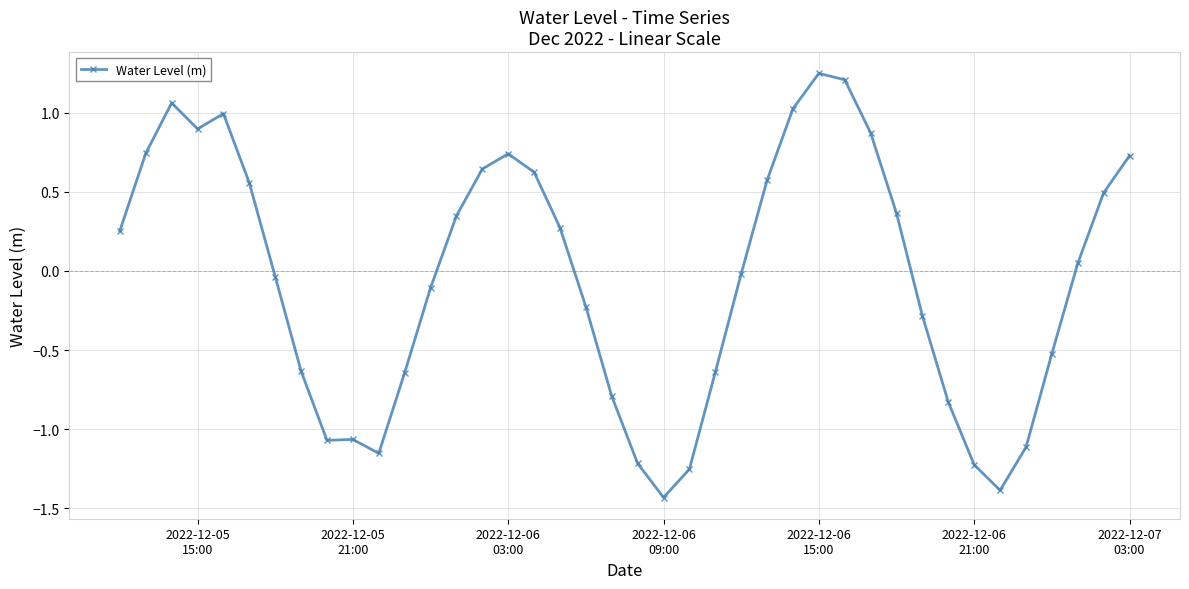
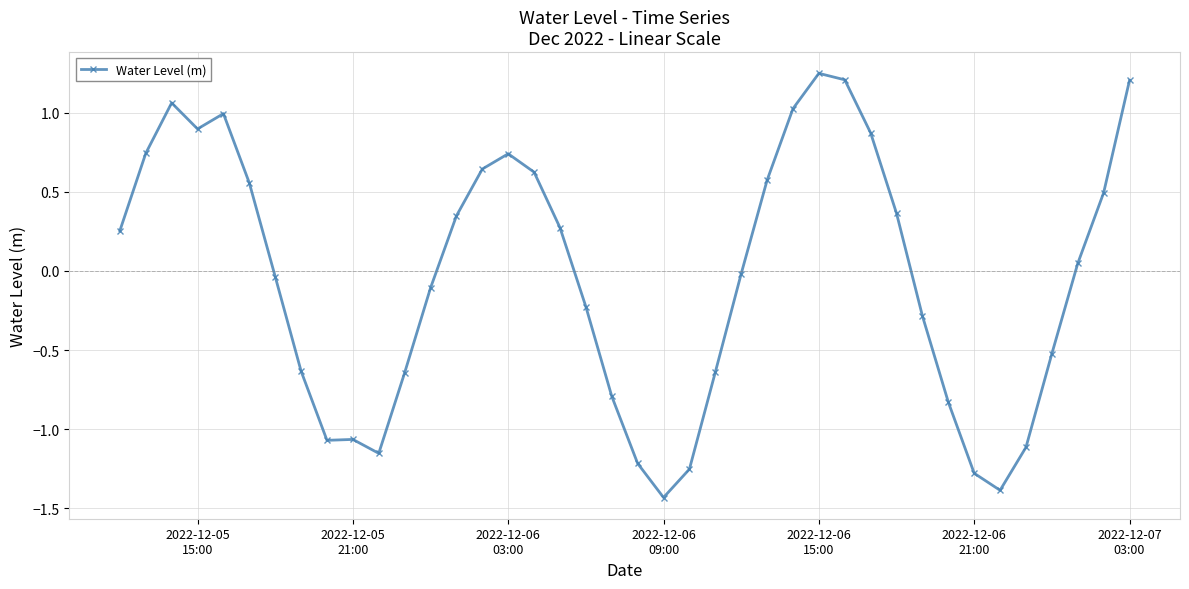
  {
    "2022-12-05 15:00": 0.90,
    "2022-12-05 21:00": -1.06,
    "2022-12-06 03:00": 0.74,
    "2022-12-06 09:00": -1.43,
    "2022-12-06 15:00": 1.25,
-   "2022-12-06 21:00": -1.22,
-   "2022-12-07 03:00": 0.73
+   "2022-12-06 21:00": -1.28,
+   "2022-12-07 03:00": 1.20
  }
